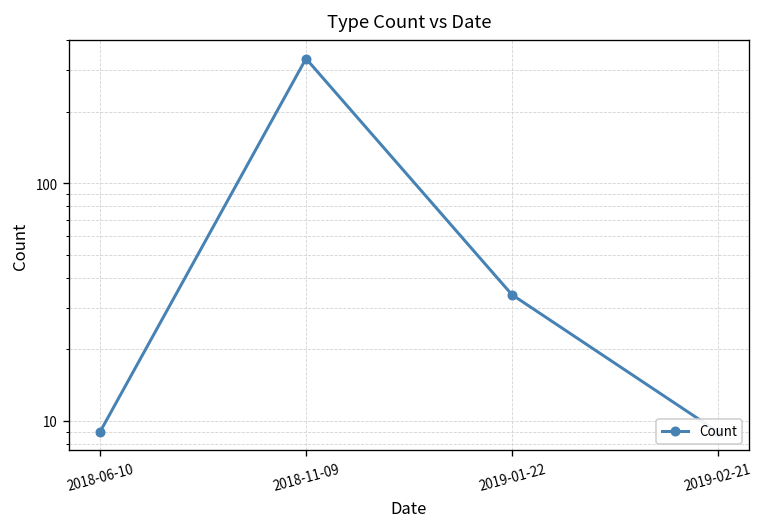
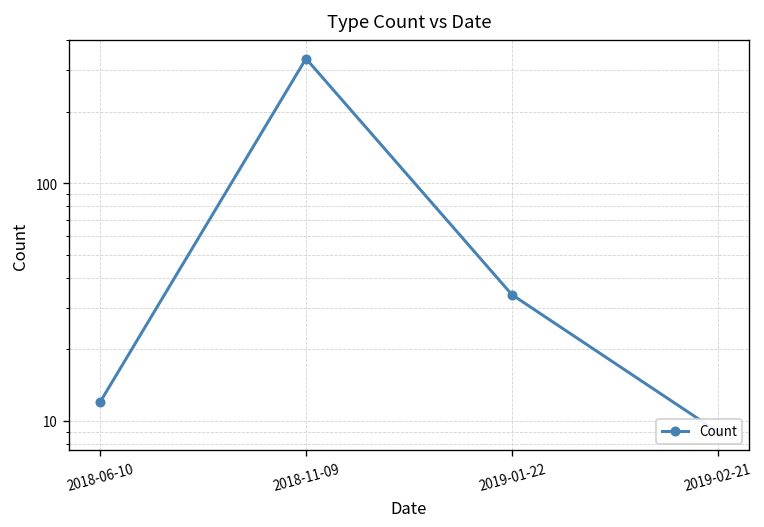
  {
-   "2018-06-10": 9,
+   "2018-06-10": 12,
    "2018-11-09": 340,
    "2019-01-22": 34
  }
